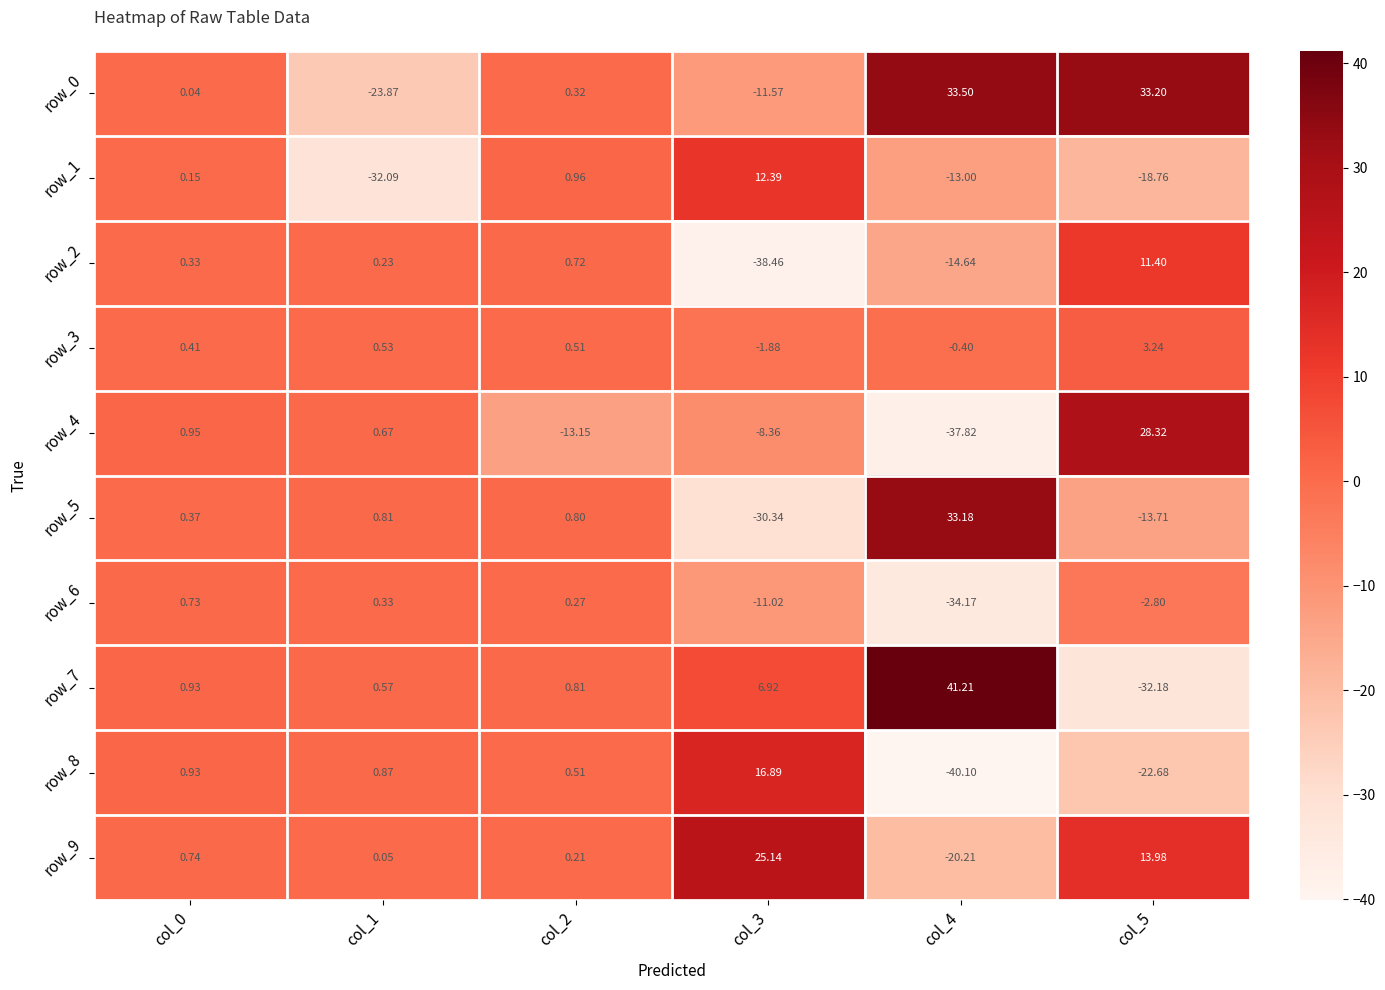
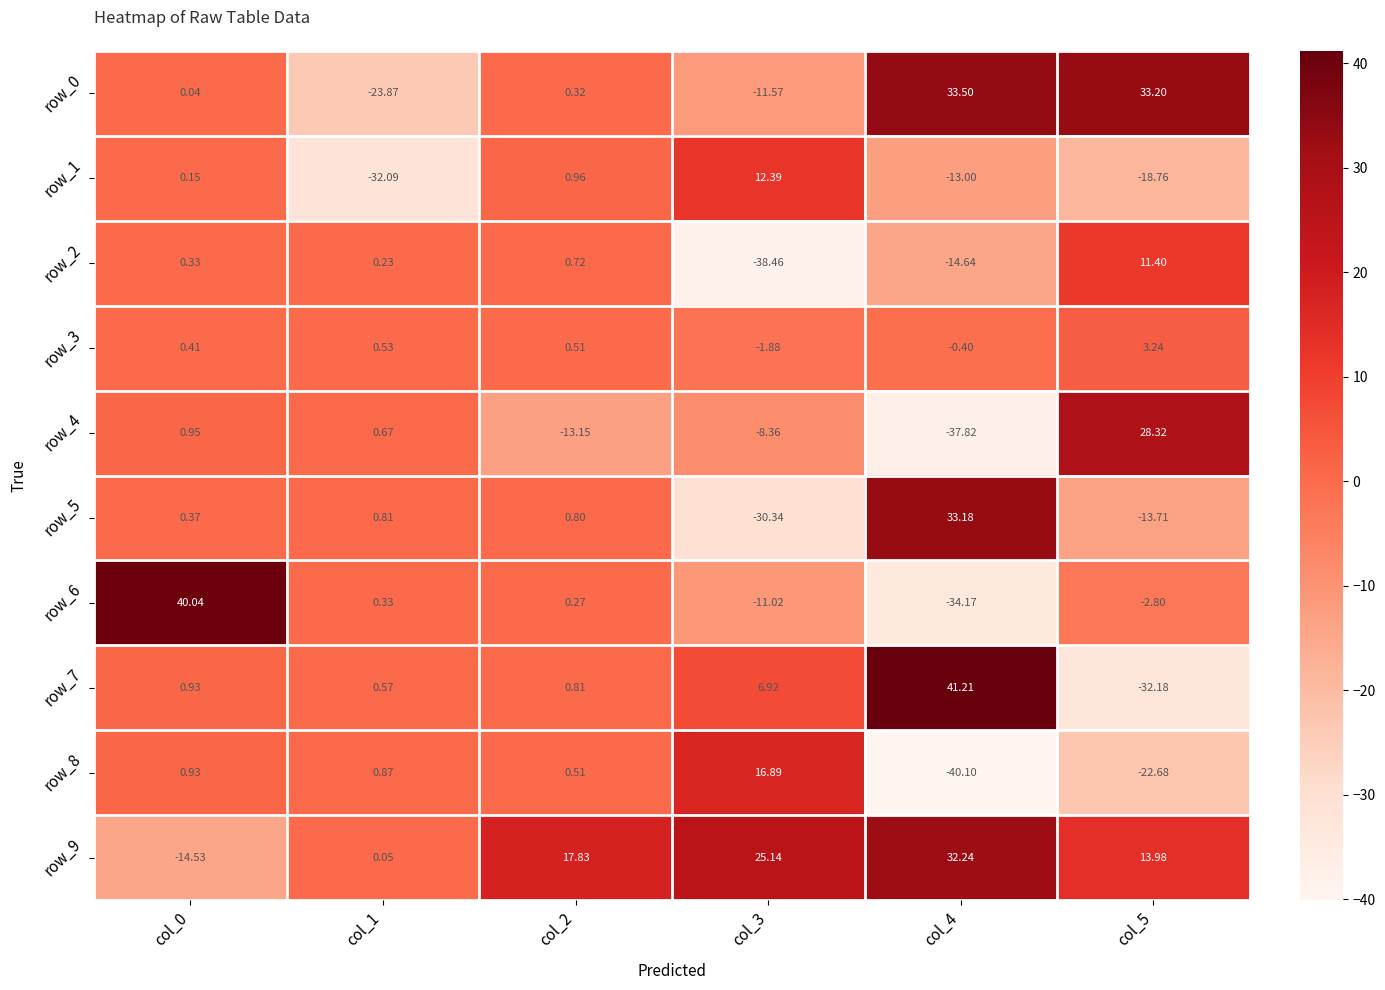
  {
    "row_0": {
      "col_0": 0.04,
      "col_1": -23.87,
      "col_2": 0.32,
      "col_3": -11.57,
      "col_4": 33.50,
      "col_5": 33.20
    },
    "row_1": {
      "col_0": 0.15,
      "col_1": -32.09,
      "col_2": 0.96,
      "col_3": 12.39,
      "col_4": -13.00,
      "col_5": -18.76
    },
    "row_2": {
      "col_0": 0.33,
      "col_1": 0.23,
      "col_2": 0.72,
      "col_3": -38.46,
      "col_4": -14.64,
      "col_5": 11.40
    },
    "row_3": {
      "col_0": 0.41,
      "col_1": 0.53,
      "col_2": 0.51,
      "col_3": -1.88,
      "col_4": -0.40,
      "col_5": 3.24
    },
    "row_4": {
      "col_0": 0.95,
      "col_1": 0.67,
      "col_2": -13.15,
      "col_3": -8.36,
      "col_4": -37.82,
      "col_5": 28.32
    },
    "row_5": {
      "col_0": 0.37,
      "col_1": 0.81,
      "col_2": 0.80,
      "col_3": -30.34,
      "col_4": 33.18,
      "col_5": -13.71
    },
    "row_6": {
-     "col_0": 0.73,
+     "col_0": 40.04,
      "col_1": 0.33,
      "col_2": 0.27,
      "col_3": -11.02,
      "col_4": -34.17,
      "col_5": -2.80
    },
    "row_7": {
      "col_0": 0.93,
      "col_1": 0.57,
      "col_2": 0.81,
      "col_3": 6.92,
      "col_4": 41.21,
      "col_5": -32.18
    },
    "row_8": {
      "col_0": 0.93,
      "col_1": 0.87,
      "col_2": 0.51,
      "col_3": 16.89,
      "col_4": -40.10,
      "col_5": -22.68
    },
    "row_9": {
-     "col_0": 0.74,
+     "col_0": -14.53,
      "col_1": 0.05,
-     "col_2": 0.21,
+     "col_2": 17.83,
      "col_3": 25.14,
-     "col_4": -20.21,
+     "col_4": 32.24,
      "col_5": 13.98
    }
  }
